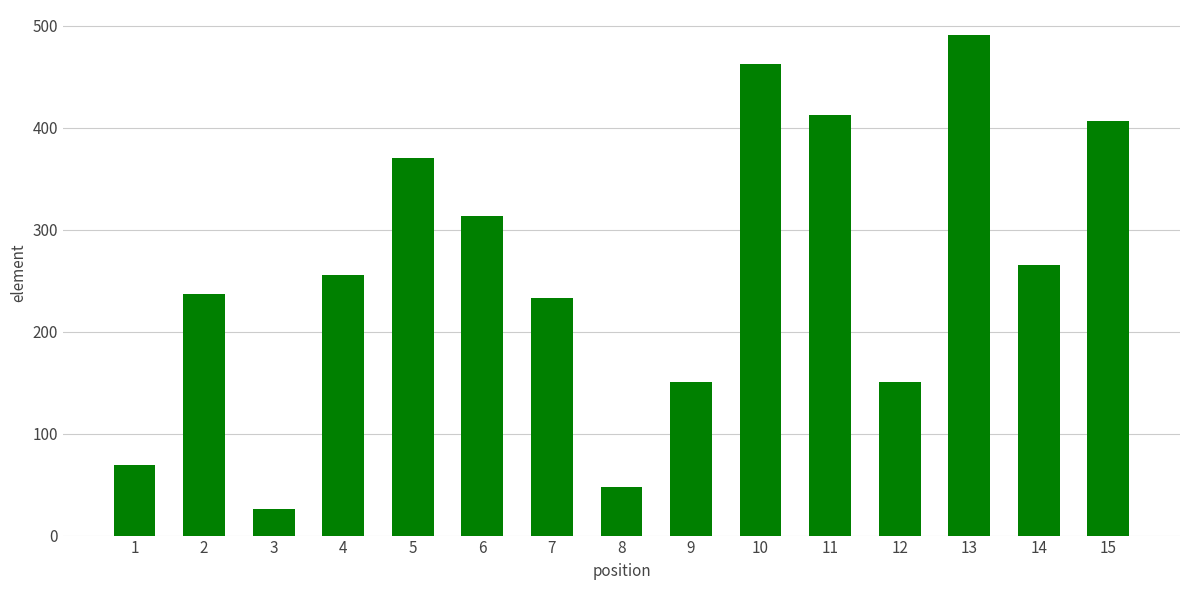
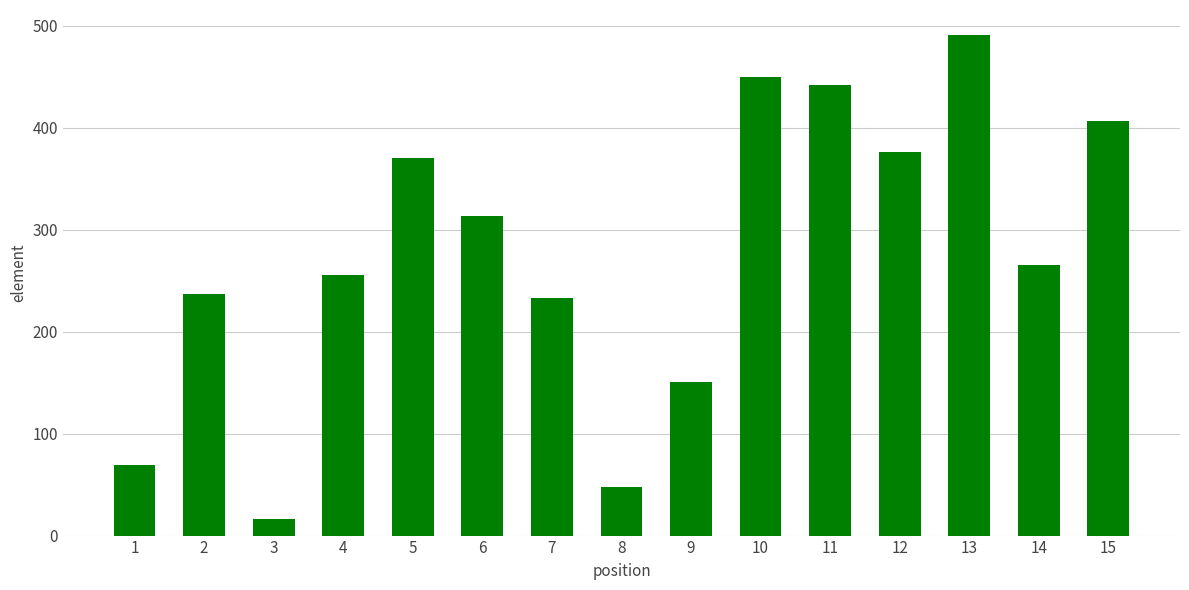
  {
    "1": 69,
    "2": 237,
-   "3": 26,
+   "3": 16,
    "4": 256,
    "5": 370,
    "6": 313,
    "7": 233,
    "8": 48,
    "9": 151,
-   "10": 463,
-   "11": 413,
-   "12": 151,
+   "10": 450,
+   "11": 442,
+   "12": 376,
    "13": 491,
    "14": 265,
    "15": 407
  }
